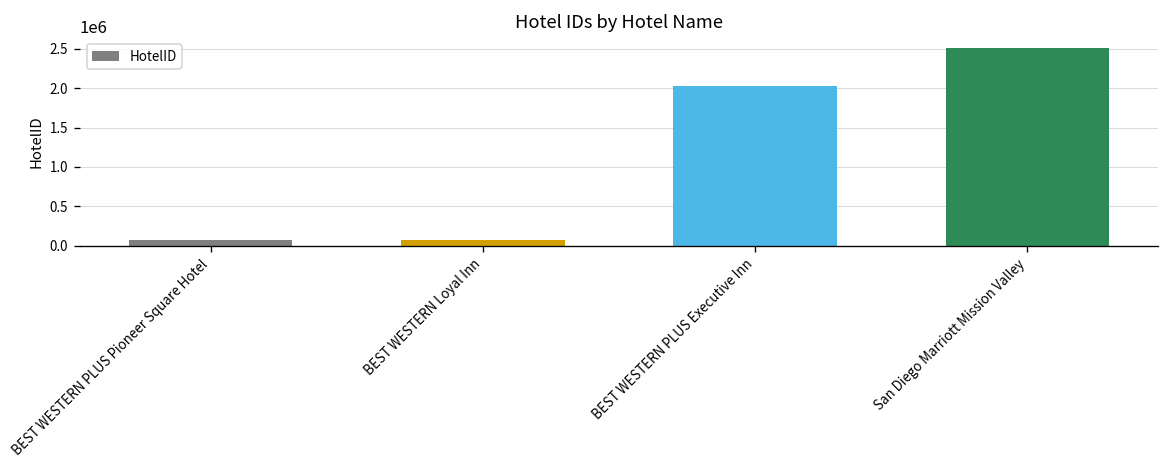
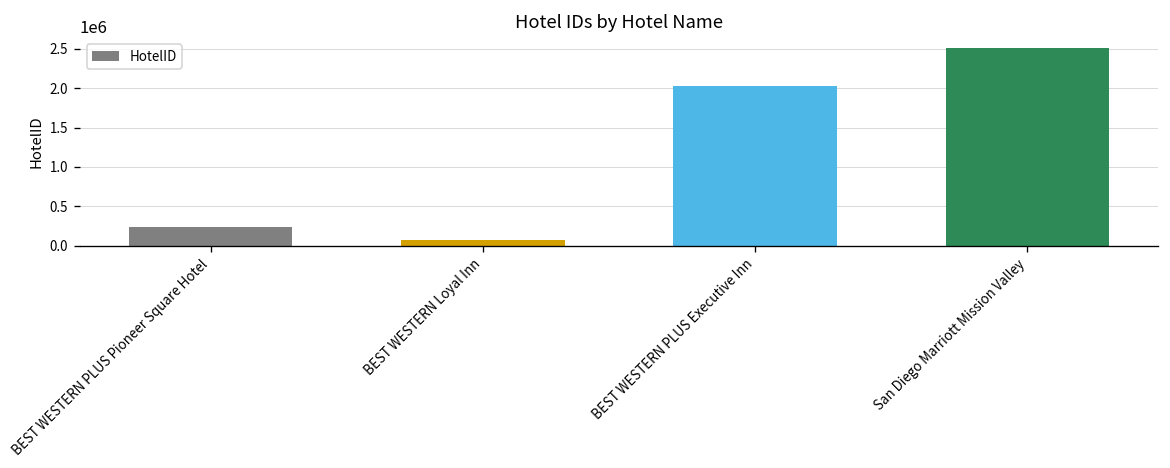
  {
-   "BEST WESTERN PLUS Pioneer Square Hotel": 100000,
+   "BEST WESTERN PLUS Pioneer Square Hotel": 200000,
    "BEST WESTERN Loyal Inn": 100000,
    "BEST WESTERN PLUS Executive Inn": 2000000,
    "San Diego Marriott Mission Valley": 2500000
  }
